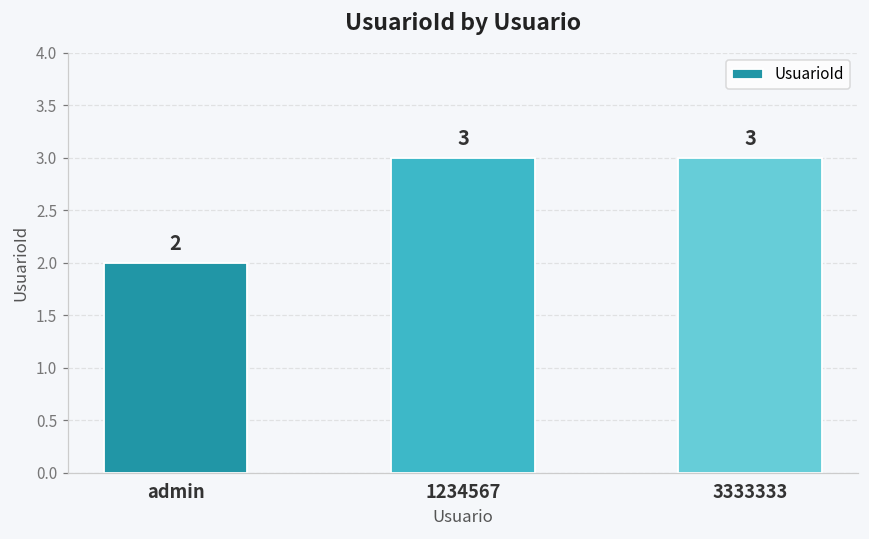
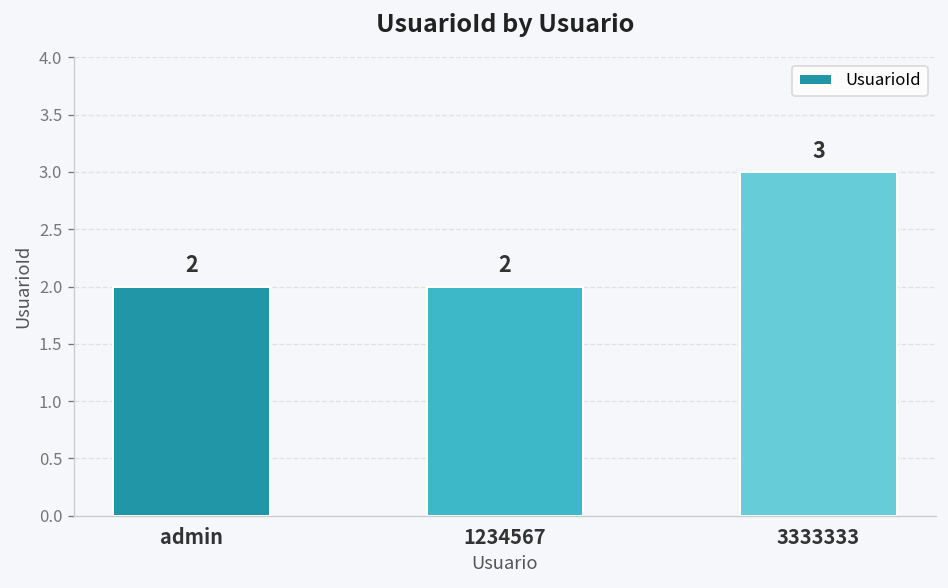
  {
    "admin": 2,
-   "1234567": 3,
+   "1234567": 2,
    "3333333": 3
  }
